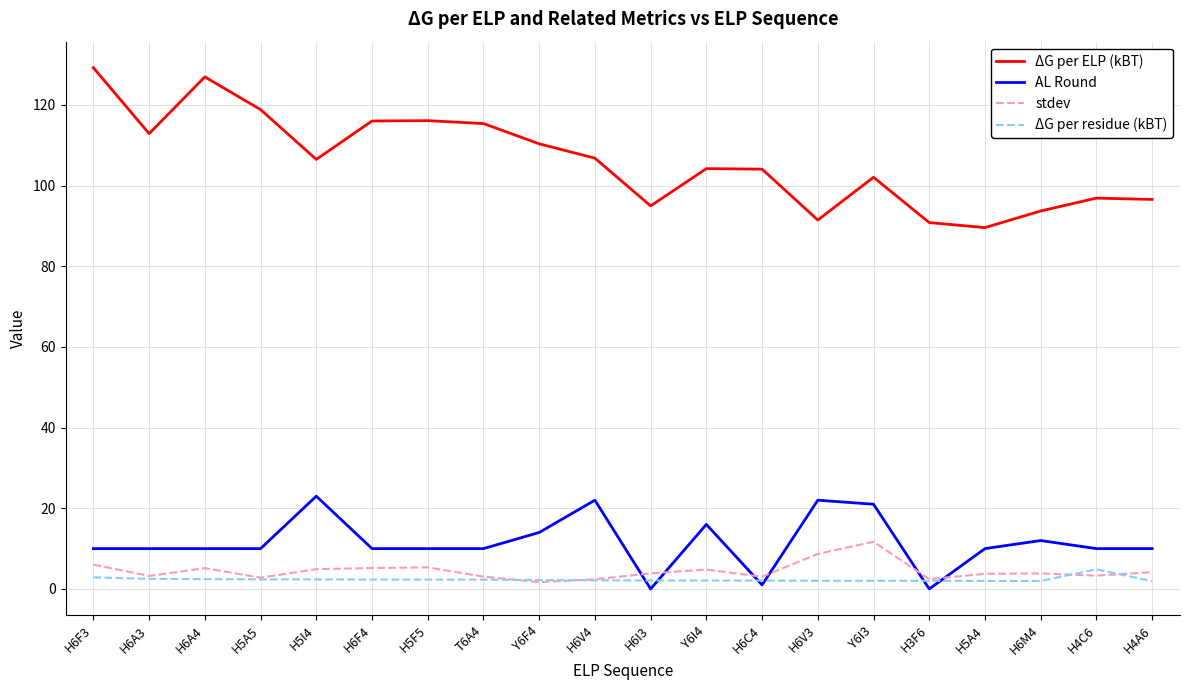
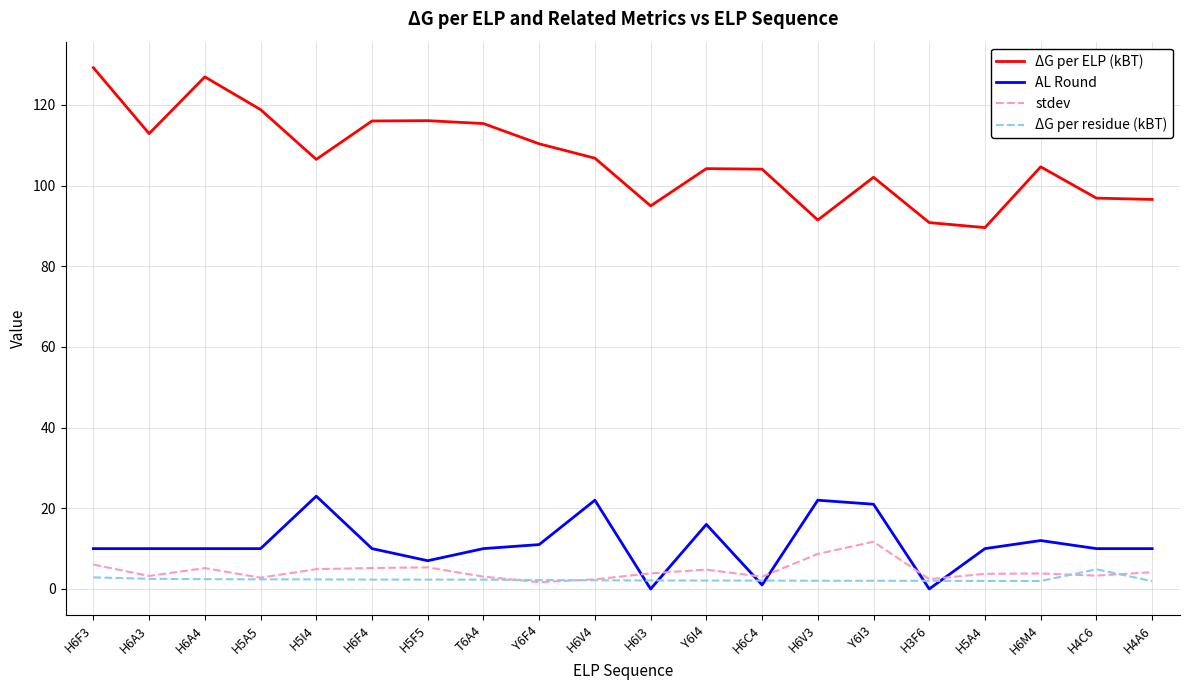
  {
    "ΔG per ELP (kBT)": {
      "H6F3": 129,
      "H6A3": 113,
      "H6A4": 127,
      "H5A5": 119,
      "H5I4": 106,
      "H6F4": 116,
      "H5F5": 116,
      "T6A4": 115,
      "Y6F4": 110,
      "H6V4": 107,
      "H6I3": 95,
      "Y6I4": 104,
      "H6C4": 104,
      "H6V3": 91,
      "Y6I3": 102,
      "H3F6": 91,
      "H5A4": 90,
-     "H6M4": 94,
+     "H6M4": 105,
      "H4C6": 97,
      "H4A6": 97
    },
    "AL Round": {
      "H6F3": 10,
      "H6A3": 10,
      "H6A4": 10,
      "H5A5": 10,
      "H5I4": 23,
      "H6F4": 10,
-     "H5F5": 10,
+     "H5F5": 7,
      "T6A4": 10,
-     "Y6F4": 14,
+     "Y6F4": 11,
      "H6V4": 22,
      "H6I3": 0,
      "Y6I4": 16,
      "H6C4": 1,
      "H6V3": 22,
      "Y6I3": 21,
      "H3F6": 0,
      "H5A4": 10,
      "H6M4": 12,
      "H4C6": 10,
      "H4A6": 10
    },
    "stdev": {
      "H6F3": 6,
      "H6A3": 3,
      "H6A4": 5,
      "H5I4": 5,
      "H6F4": 5,
      "H5F5": 5,
      "T6A4": 3,
      "H6I3": 4,
      "Y6I4": 5,
      "H6C4": 3,
      "H6V3": 9,
      "Y6I3": 12,
      "H5A4": 4,
      "H6M4": 4,
      "H4C6": 3,
      "H4A6": 4
    },
    "ΔG per residue (kBT)": {
      "H6F3": 3,
      "H6A3": 3,
      "H6A4": 2,
      "H5I4": 2,
      "H6F4": 2,
      "H5F5": 2,
      "T6A4": 2,
      "H6I3": 2,
      "Y6I4": 2,
      "H6C4": 2,
      "H6V3": 2,
      "Y6I3": 2,
      "H5A4": 2,
      "H6M4": 2,
      "H4C6": 5,
      "H4A6": 2
    }
  }
